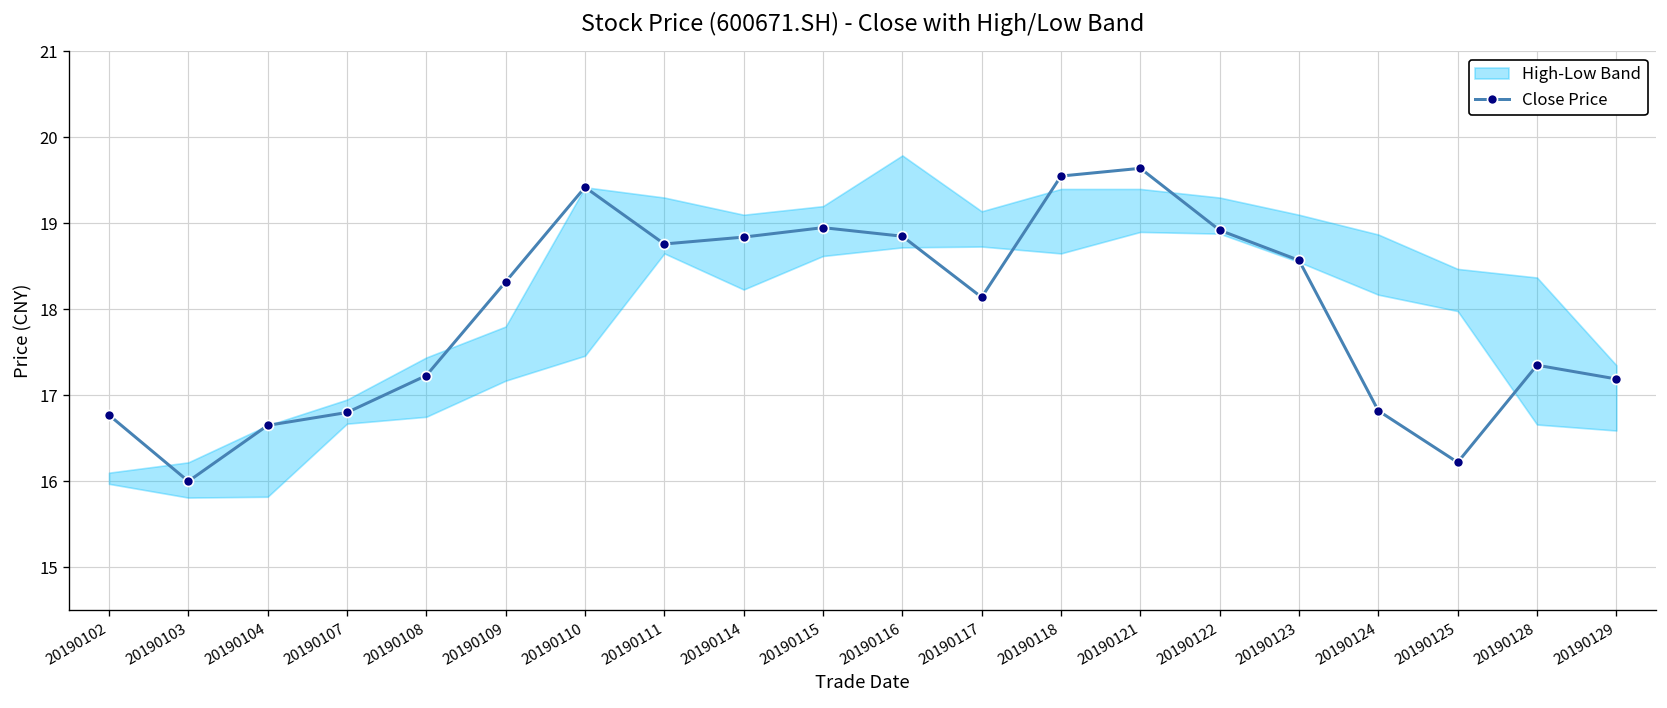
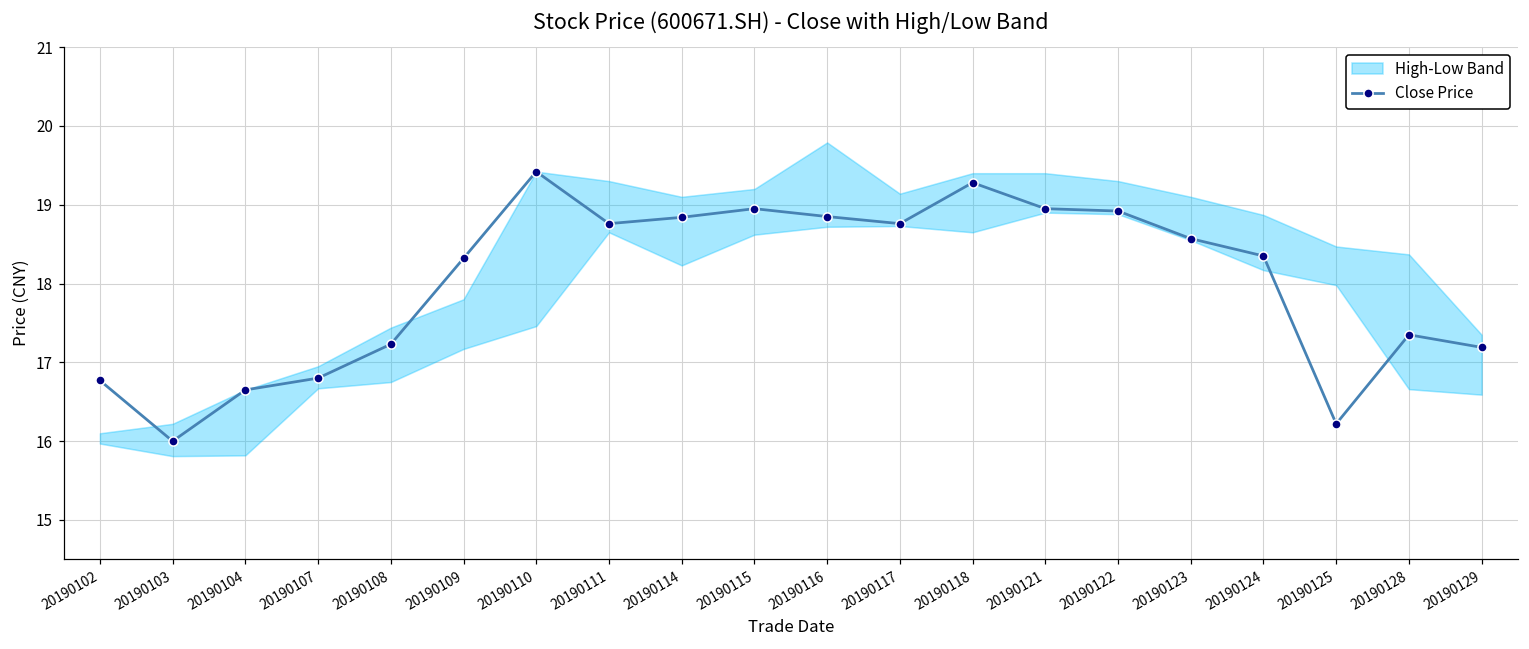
  {
    "Close Price": {
      "20190102": 16.8,
      "20190103": 16.0,
      "20190107": 16.8,
      "20190108": 17.2,
      "20190109": 18.3,
      "20190111": 18.8,
      "20190114": 18.8,
      "20190115": 19.0,
      "20190116": 18.9,
-     "20190117": 18.1,
-     "20190118": 19.6,
-     "20190121": 19.6,
+     "20190117": 18.8,
+     "20190118": 19.3,
+     "20190121": 19.0,
      "20190122": 18.9,
      "20190123": 18.6,
-     "20190124": 16.8,
+     "20190124": 18.4,
      "20190125": 16.2,
      "20190128": 17.4,
      "20190129": 17.2
    }
  }
